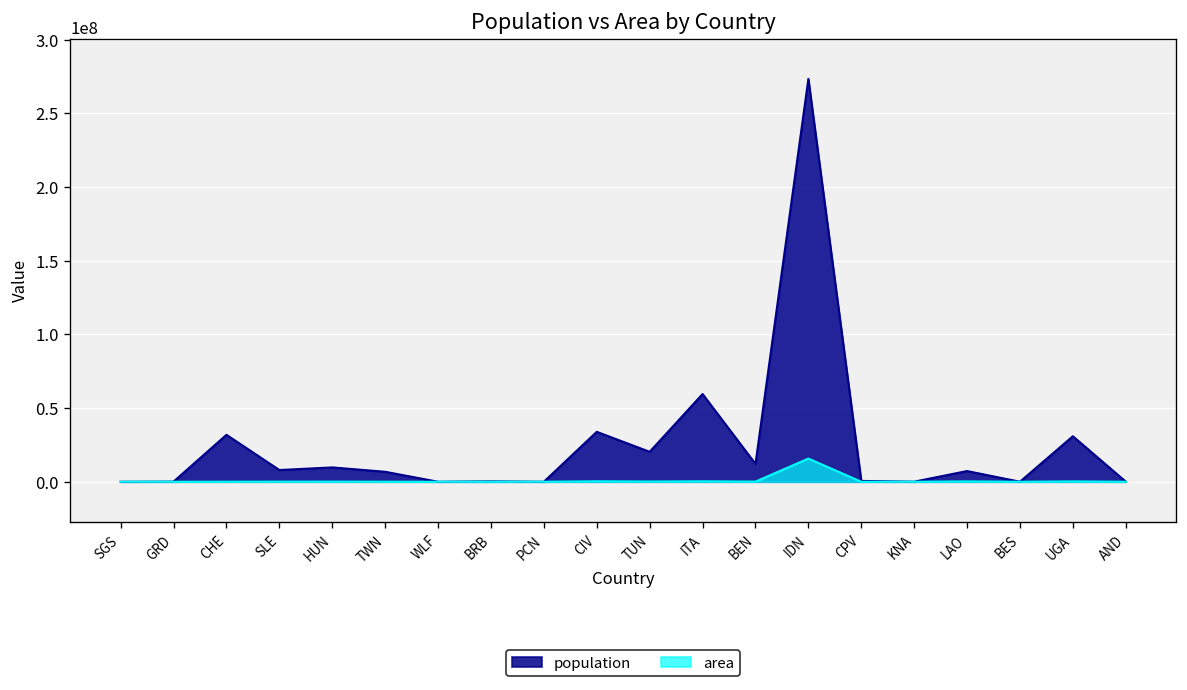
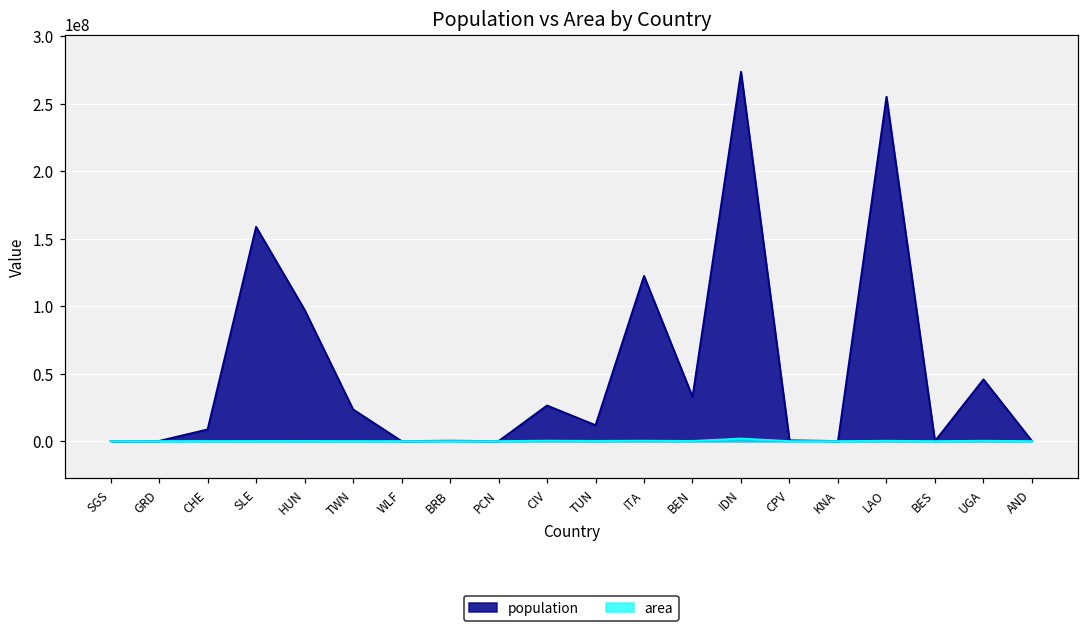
  {
    "population": {
-     "CHE": 32000000,
-     "SLE": 8000000,
-     "HUN": 10000000,
-     "TWN": 7000000,
-     "CIV": 34000000,
-     "TUN": 20000000,
-     "ITA": 60000000,
-     "BEN": 12000000,
+     "CHE": 9000000,
+     "SLE": 159000000,
+     "HUN": 97000000,
+     "TWN": 24000000,
+     "CIV": 26000000,
+     "TUN": 12000000,
+     "ITA": 122000000,
+     "BEN": 33000000,
      "IDN": 274000000,
-     "LAO": 7000000,
-     "UGA": 31000000
+     "LAO": 255000000,
+     "UGA": 46000000
    },
    "area": {
      "CHE": 0,
      "SLE": 0,
      "HUN": 0,
      "TWN": 0,
      "CIV": 0,
      "TUN": 0,
      "ITA": 0,
      "BEN": 0,
-     "IDN": 16000000,
+     "IDN": 2000000,
      "LAO": 0,
      "UGA": 0
    }
  }
